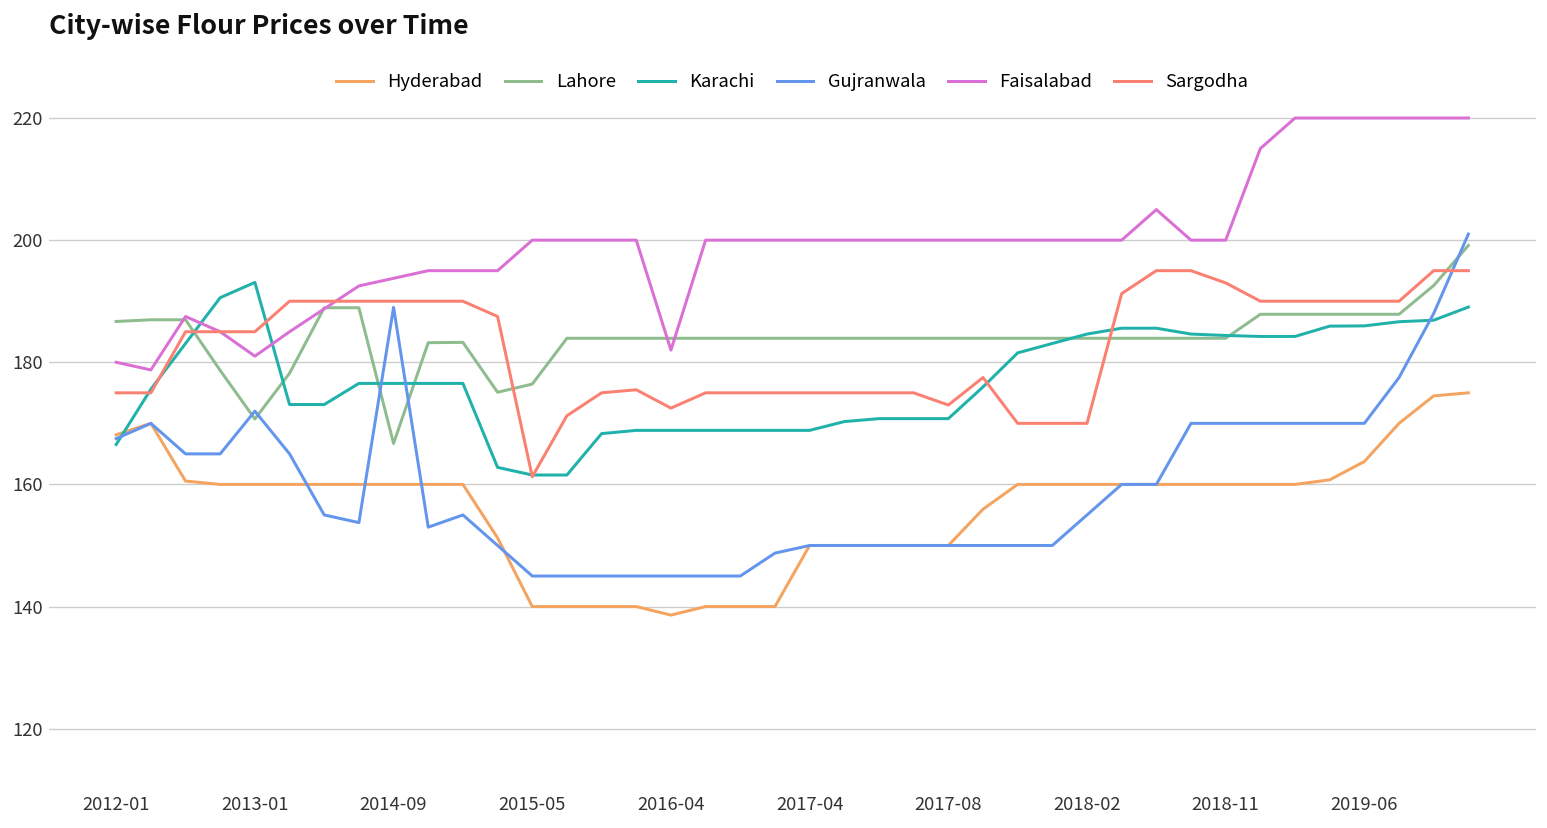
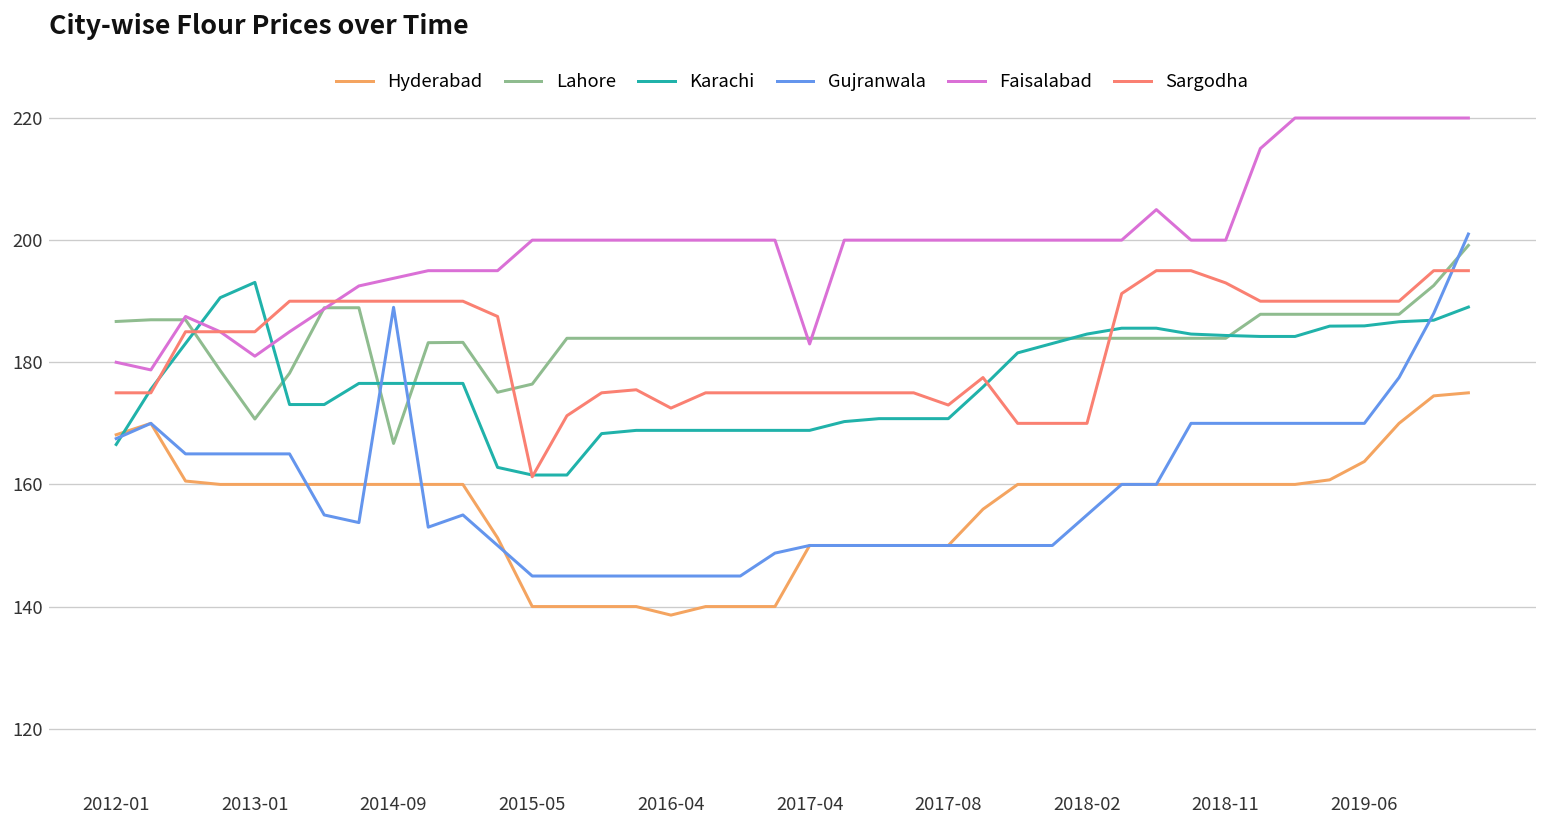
  {
    "Lahore": {
      "2012-01": 187,
      "2013-01": 171,
      "2014-09": 167,
      "2015-05": 176,
      "2016-04": 184,
      "2017-04": 184,
      "2017-08": 184,
      "2018-02": 184,
      "2019-06": 188
    },
    "Karachi": {
      "2012-01": 167,
      "2013-01": 193,
      "2014-09": 177,
      "2016-04": 169,
      "2017-04": 169,
      "2017-08": 171,
      "2018-02": 185,
      "2019-06": 186
    },
    "Gujranwala": {
      "2012-01": 168,
-     "2013-01": 172,
+     "2013-01": 165,
      "2014-09": 189,
      "2015-05": 145,
      "2016-04": 145,
      "2018-02": 155,
      "2018-11": 170,
      "2019-06": 170
    },
    "Faisalabad": {
      "2012-01": 180,
      "2013-01": 181,
      "2014-09": 194,
      "2015-05": 200,
-     "2016-04": 182,
-     "2017-04": 200,
+     "2016-04": 200,
+     "2017-04": 183,
      "2017-08": 200,
      "2018-02": 200,
      "2018-11": 200,
      "2019-06": 220
    }
  }
